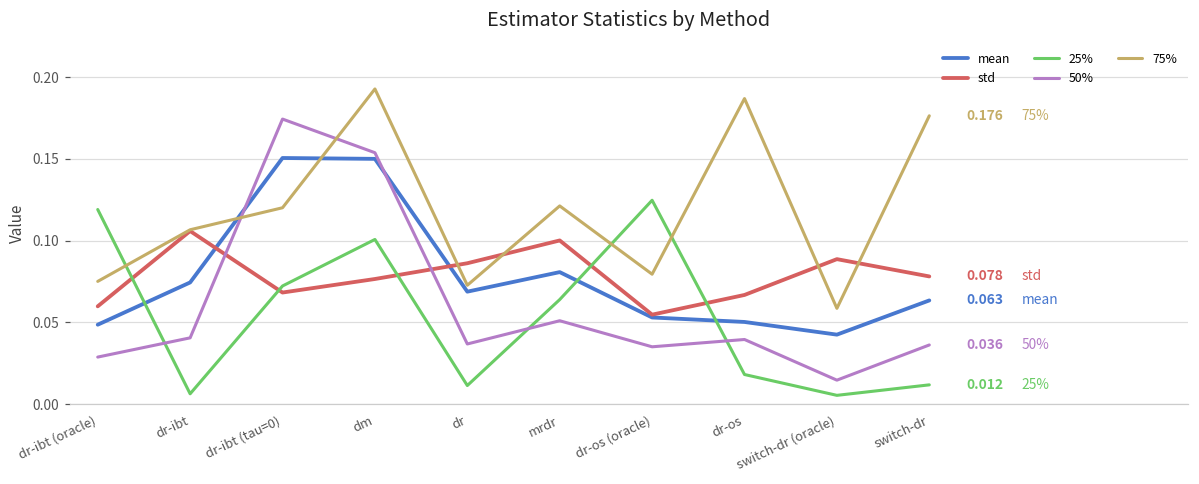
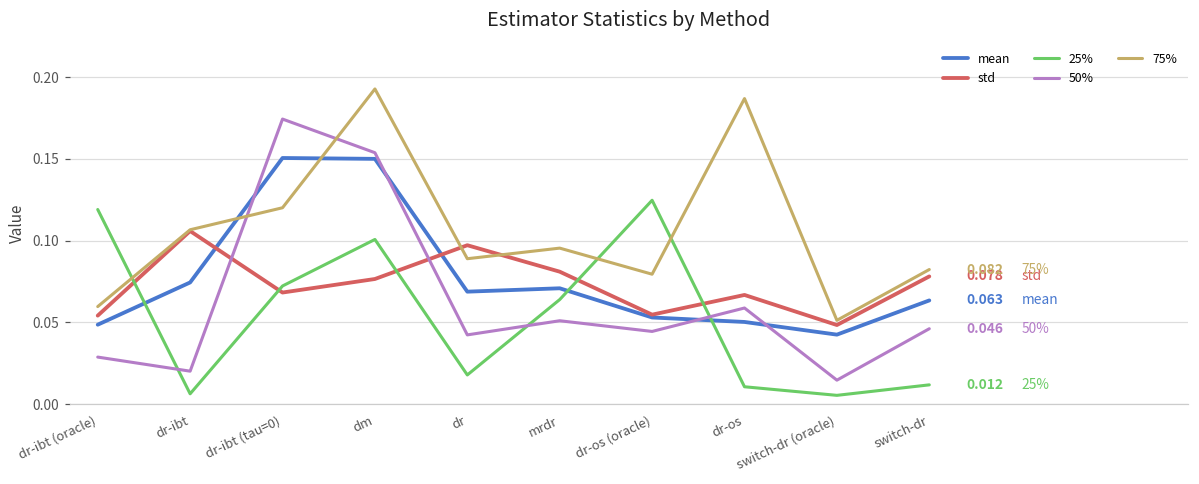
  {
    "mean": {
      "dr-ibt (oracle)": 0.049,
      "dr-ibt": 0.074,
      "dr-ibt (tau=0)": 0.151,
      "dm": 0.150,
      "dr": 0.069,
-     "mrdr": 0.081,
+     "mrdr": 0.071,
      "dr-os": 0.050,
      "switch-dr (oracle)": 0.042,
      "switch-dr": 0.063
    },
    "std": {
-     "dr-ibt (oracle)": 0.060,
+     "dr-ibt (oracle)": 0.054,
      "dr-ibt (tau=0)": 0.068,
      "dm": 0.077,
-     "dr": 0.086,
-     "mrdr": 0.100,
+     "dr": 0.097,
+     "mrdr": 0.081,
      "dr-os": 0.067,
-     "switch-dr (oracle)": 0.089,
+     "switch-dr (oracle)": 0.048,
      "switch-dr": 0.078
    },
    "25%": {
      "dr-ibt (oracle)": 0.119,
      "dr-ibt": 0.006,
      "dr-ibt (tau=0)": 0.072,
      "dm": 0.101,
-     "dr": 0.011,
+     "dr": 0.018,
      "mrdr": 0.064,
      "dr-os (oracle)": 0.125,
-     "dr-os": 0.018,
+     "dr-os": 0.011,
      "switch-dr (oracle)": 0.005,
      "switch-dr": 0.012
    },
    "50%": {
-     "dr-ibt": 0.041,
-     "dr": 0.037,
-     "dr-os (oracle)": 0.035,
-     "dr-os": 0.040,
-     "switch-dr": 0.036
+     "dr-ibt": 0.020,
+     "dr": 0.042,
+     "dr-os (oracle)": 0.044,
+     "dr-os": 0.059,
+     "switch-dr": 0.046
    },
    "75%": {
-     "dr-ibt (oracle)": 0.075,
-     "dr": 0.073,
-     "mrdr": 0.121,
-     "switch-dr (oracle)": 0.059,
-     "switch-dr": 0.176
+     "dr-ibt (oracle)": 0.060,
+     "dr": 0.089,
+     "mrdr": 0.095,
+     "switch-dr (oracle)": 0.051,
+     "switch-dr": 0.082
    }
  }
